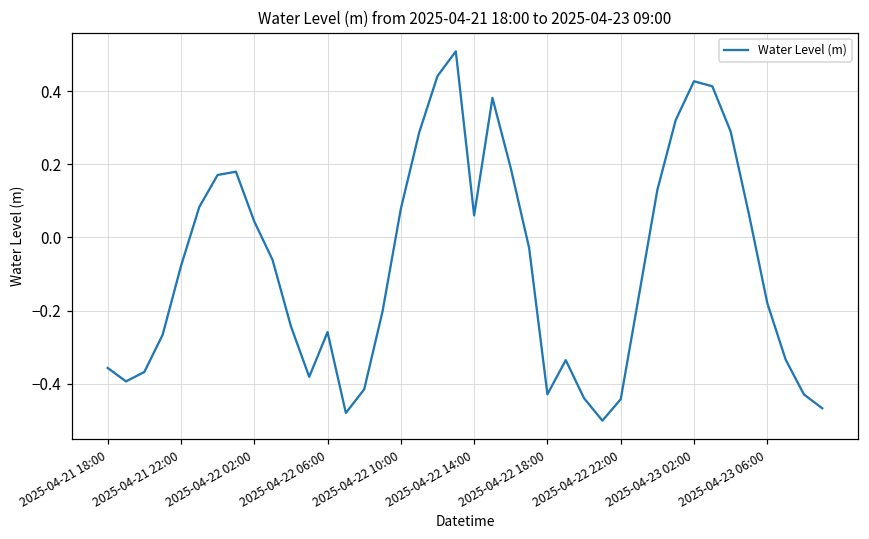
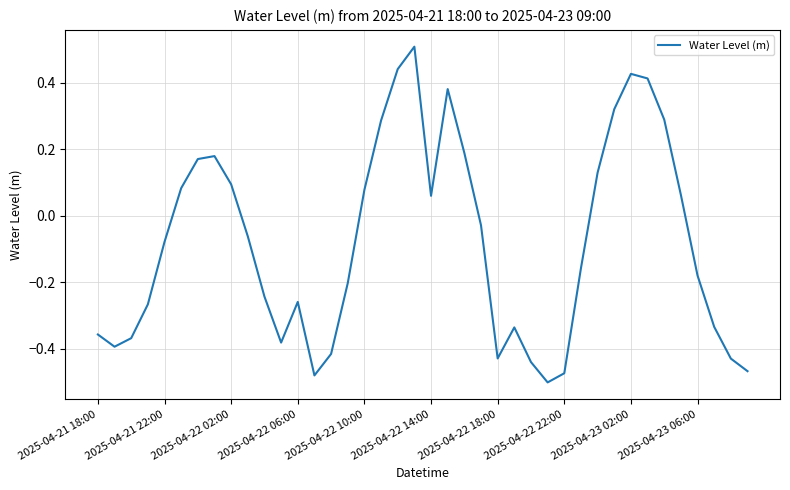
  {
    "2025-04-21 18:00": -0.36,
    "2025-04-21 22:00": -0.08,
-   "2025-04-22 02:00": 0.04,
+   "2025-04-22 02:00": 0.09,
    "2025-04-22 06:00": -0.26,
    "2025-04-22 10:00": 0.08,
    "2025-04-22 14:00": 0.06,
    "2025-04-22 18:00": -0.43,
-   "2025-04-22 22:00": -0.44,
+   "2025-04-22 22:00": -0.47,
    "2025-04-23 02:00": 0.43,
    "2025-04-23 06:00": -0.18
  }
